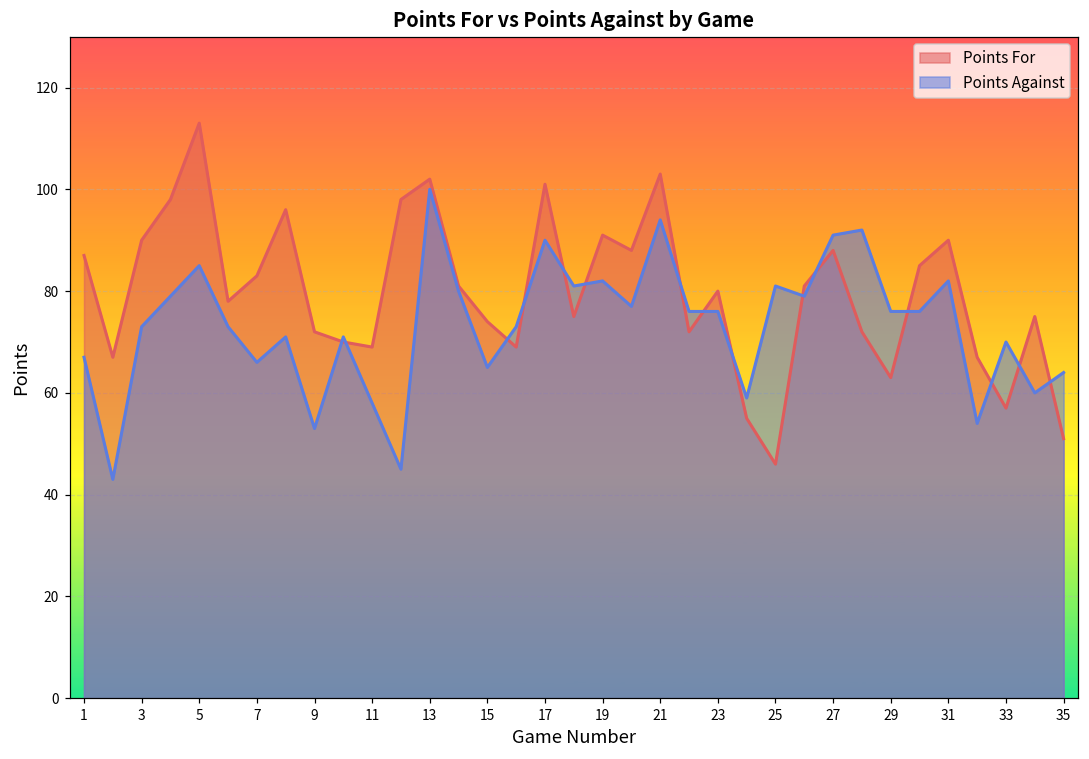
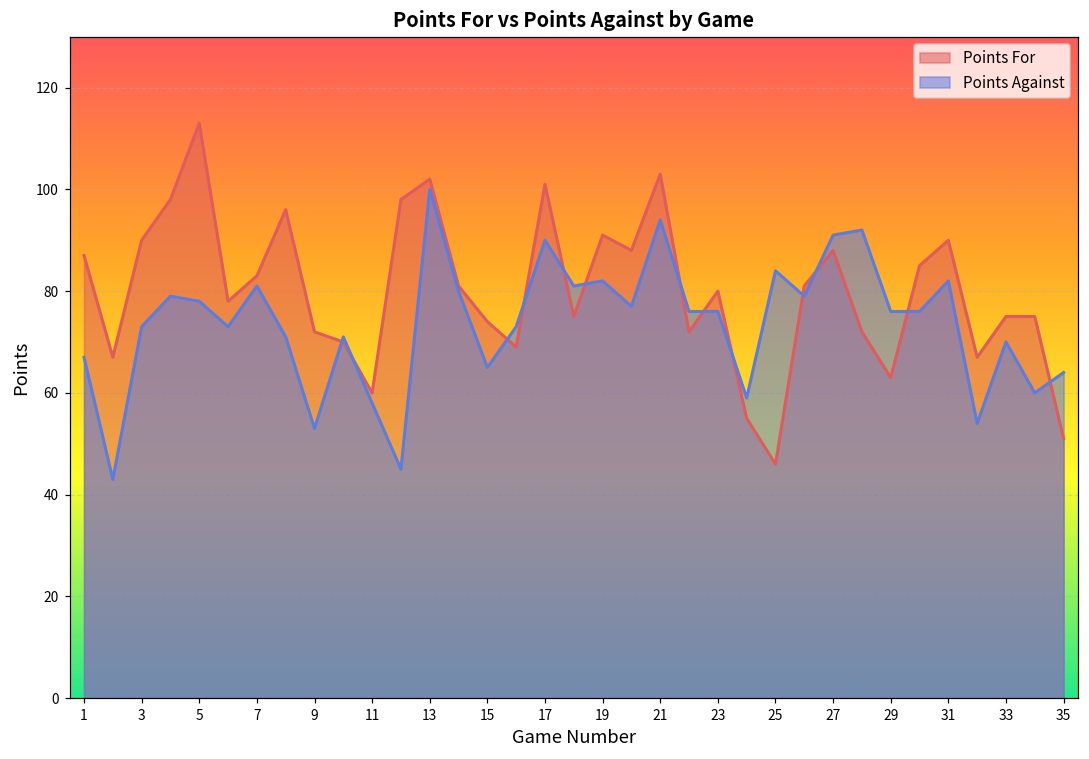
  {
    "Points For": {
      "1": 87,
      "3": 90,
      "5": 113,
      "7": 83,
      "9": 72,
-     "11": 69,
+     "11": 60,
      "13": 102,
      "15": 74,
      "17": 101,
      "19": 91,
      "21": 103,
      "23": 80,
      "25": 46,
      "27": 88,
      "29": 63,
      "31": 90,
-     "33": 57,
+     "33": 75,
      "35": 51
    },
    "Points Against": {
      "1": 67,
      "3": 73,
-     "5": 85,
-     "7": 66,
+     "5": 78,
+     "7": 81,
      "9": 53,
      "11": 58,
      "13": 100,
      "15": 65,
      "17": 90,
      "19": 82,
      "21": 94,
      "23": 76,
-     "25": 81,
+     "25": 84,
      "27": 91,
      "29": 76,
      "31": 82,
      "33": 70,
      "35": 64
    }
  }
